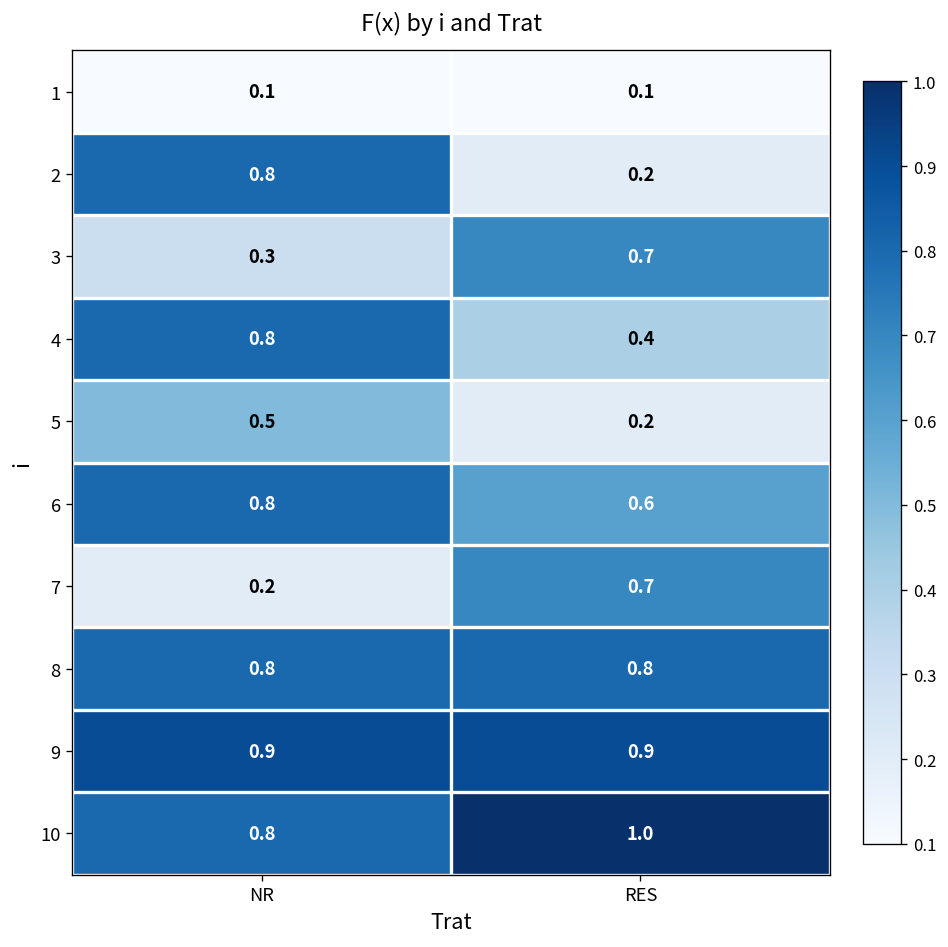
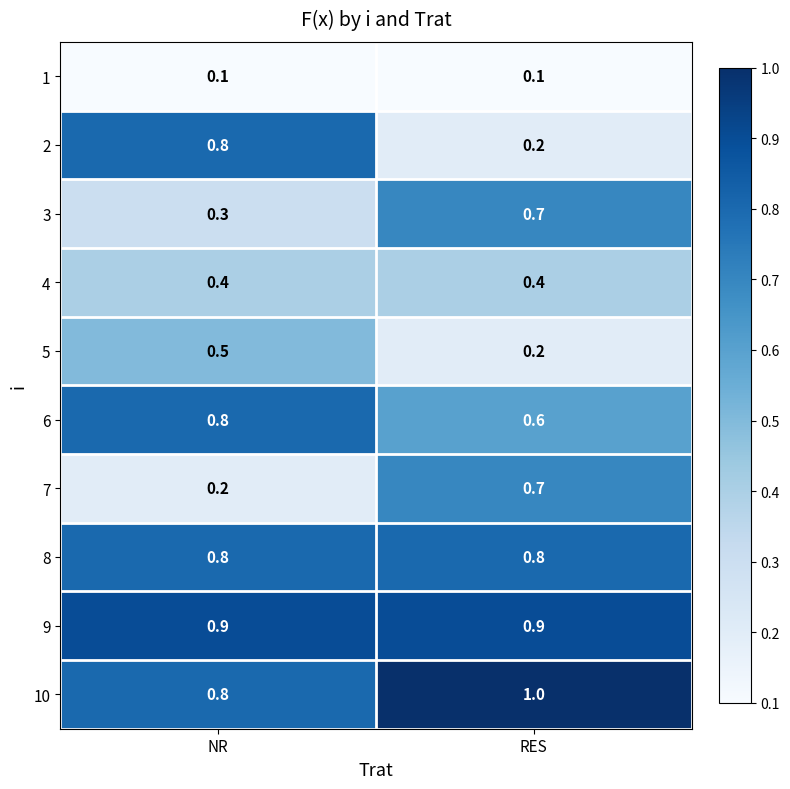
  {
    "1": {
      "NR": 0.1,
      "RES": 0.1
    },
    "2": {
      "NR": 0.8,
      "RES": 0.2
    },
    "3": {
      "NR": 0.3,
      "RES": 0.7
    },
    "4": {
-     "NR": 0.8,
+     "NR": 0.4,
      "RES": 0.4
    },
    "5": {
      "NR": 0.5,
      "RES": 0.2
    },
    "6": {
      "NR": 0.8,
      "RES": 0.6
    },
    "7": {
      "NR": 0.2,
      "RES": 0.7
    },
    "8": {
      "NR": 0.8,
      "RES": 0.8
    },
    "9": {
      "NR": 0.9,
      "RES": 0.9
    },
    "10": {
      "NR": 0.8,
      "RES": 1.0
    }
  }
